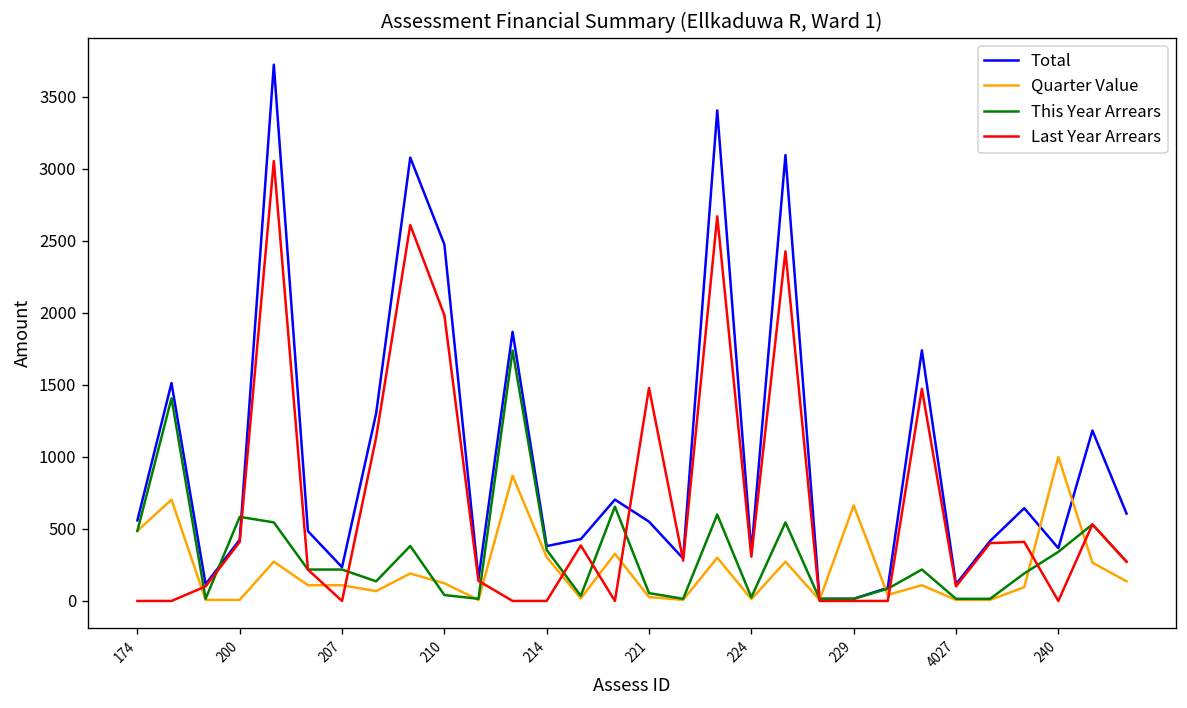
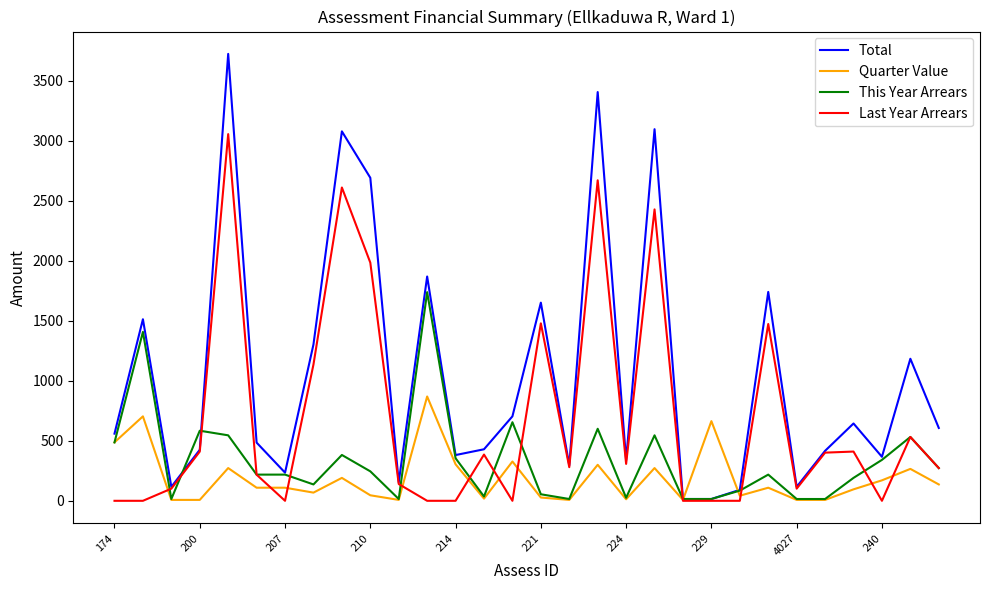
  {
    "Total": {
      "174": 560,
-     "210": 2480,
+     "210": 2690,
      "214": 380,
-     "221": 550,
+     "221": 1650,
      "224": 340,
      "240": 370
    },
    "Quarter Value": {
      "200": 10,
      "207": 110,
-     "210": 120,
+     "210": 50,
      "214": 300,
      "221": 30,
      "229": 660,
-     "240": 1000
+     "240": 170
    },
    "This Year Arrears": {
      "200": 580,
-     "210": 40,
+     "210": 250,
      "214": 350,
      "221": 50,
      "240": 340
    },
    "Last Year Arrears": {
      "174": 0,
      "207": 0,
      "210": 1980,
      "214": 0,
      "221": 1480,
      "224": 310,
      "240": 0
    }
  }
